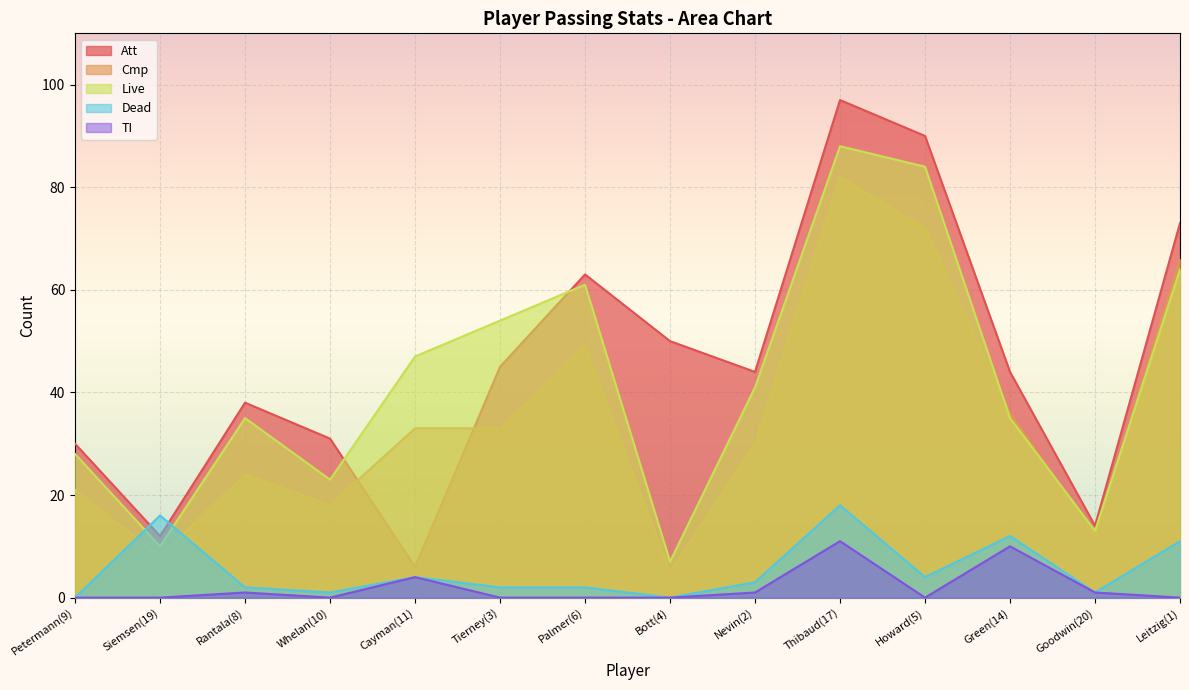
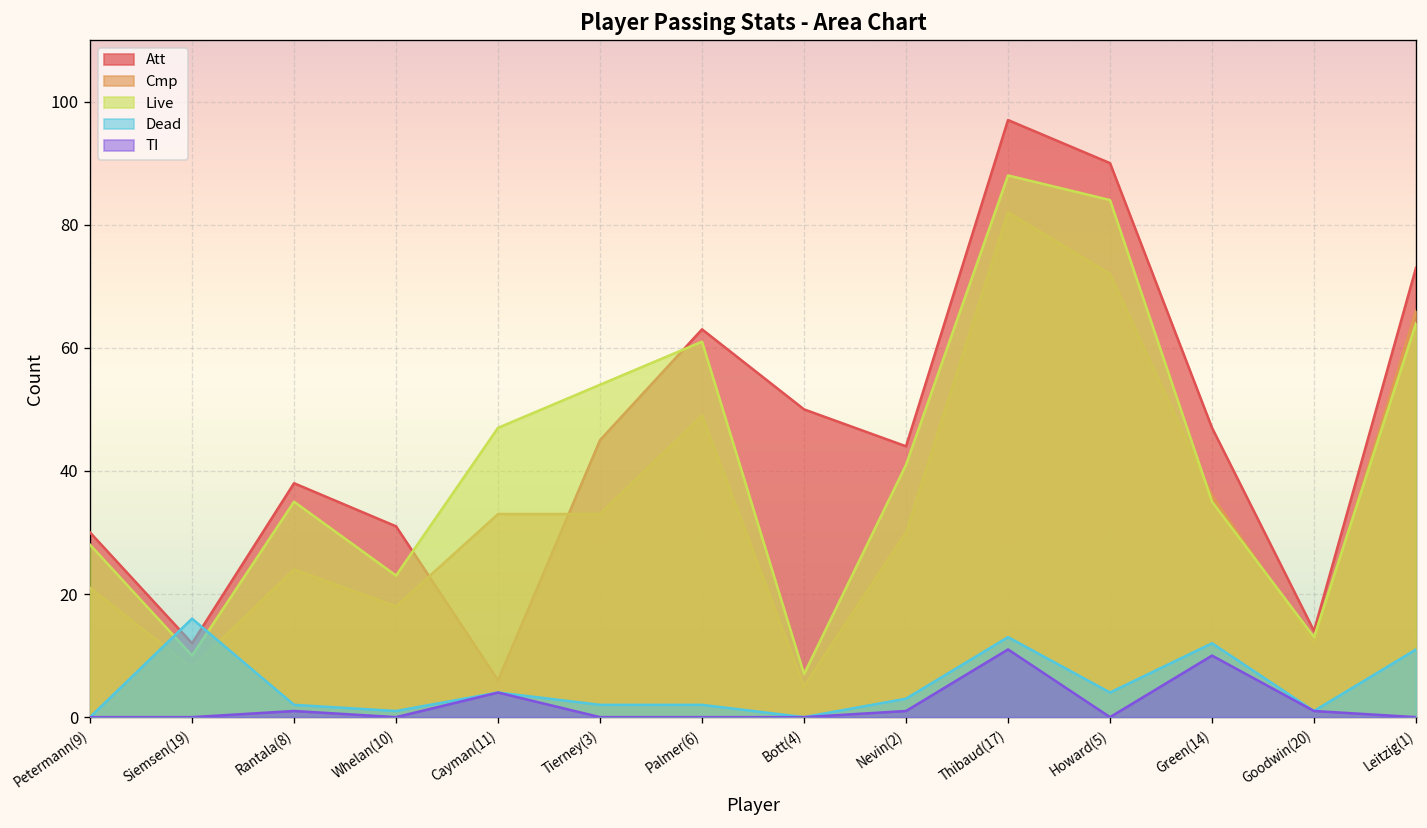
  {
    "Att": {
      "Petermann(9)": 30,
      "Siemsen(19)": 12,
      "Rantala(8)": 38,
      "Whelan(10)": 31,
      "Cayman(11)": 6,
      "Tierney(3)": 45,
      "Palmer(6)": 63,
      "Bott(4)": 50,
      "Nevin(2)": 44,
      "Thibaud(17)": 97,
      "Howard(5)": 90,
-     "Green(14)": 44,
+     "Green(14)": 47,
      "Goodwin(20)": 14,
      "Leitzig(1)": 73
    },
    "Cmp": {
      "Petermann(9)": 21,
      "Siemsen(19)": 8,
      "Rantala(8)": 24,
      "Whelan(10)": 18,
      "Cayman(11)": 33,
      "Tierney(3)": 33,
      "Palmer(6)": 49,
      "Bott(4)": 5,
      "Nevin(2)": 30,
      "Thibaud(17)": 82,
      "Howard(5)": 72,
      "Green(14)": 36,
      "Goodwin(20)": 12,
      "Leitzig(1)": 66
    },
    "Live": {
      "Petermann(9)": 28,
      "Siemsen(19)": 10,
      "Rantala(8)": 35,
      "Whelan(10)": 23,
      "Cayman(11)": 47,
      "Tierney(3)": 54,
      "Palmer(6)": 61,
      "Bott(4)": 7,
      "Nevin(2)": 41,
      "Thibaud(17)": 88,
      "Howard(5)": 84,
      "Green(14)": 35,
      "Goodwin(20)": 13,
      "Leitzig(1)": 64
    },
    "Dead": {
      "Siemsen(19)": 16,
      "Rantala(8)": 2,
      "Whelan(10)": 1,
      "Tierney(3)": 2,
      "Palmer(6)": 2,
      "Nevin(2)": 3,
-     "Thibaud(17)": 18,
+     "Thibaud(17)": 13,
      "Howard(5)": 4,
      "Green(14)": 12,
      "Leitzig(1)": 11
    },
    "TI": {
      "Siemsen(19)": 0,
      "Rantala(8)": 1,
      "Whelan(10)": 0,
      "Tierney(3)": 0,
      "Palmer(6)": 0,
      "Nevin(2)": 1,
      "Thibaud(17)": 11,
      "Howard(5)": 0,
      "Green(14)": 10,
      "Leitzig(1)": 0
    }
  }
